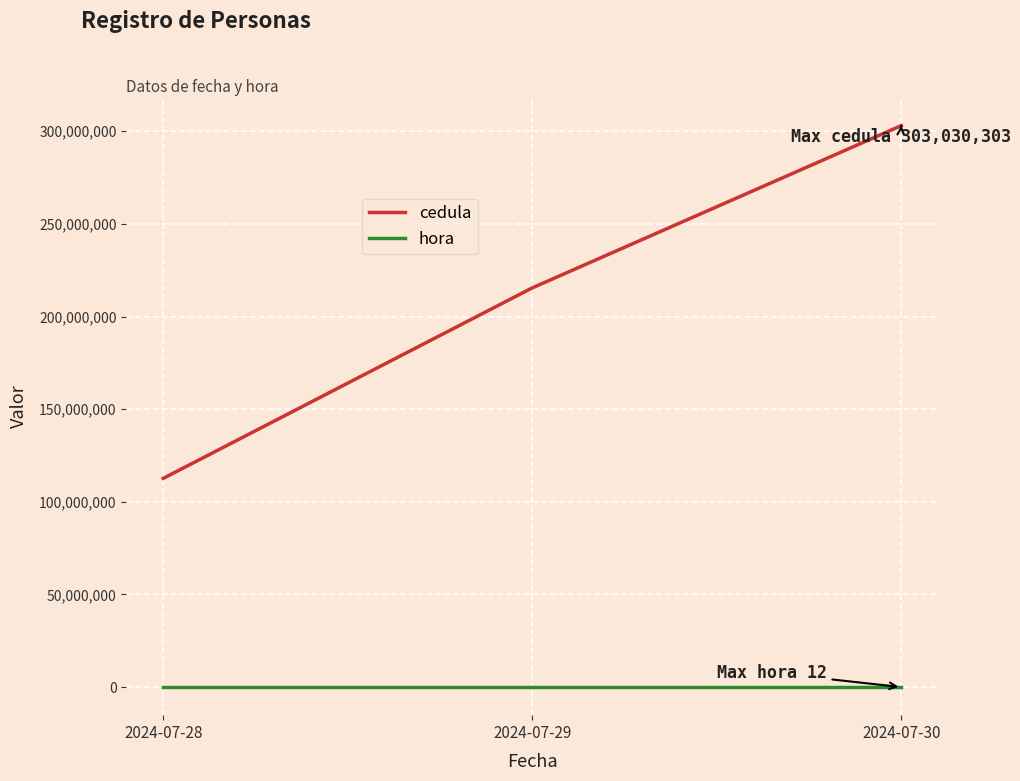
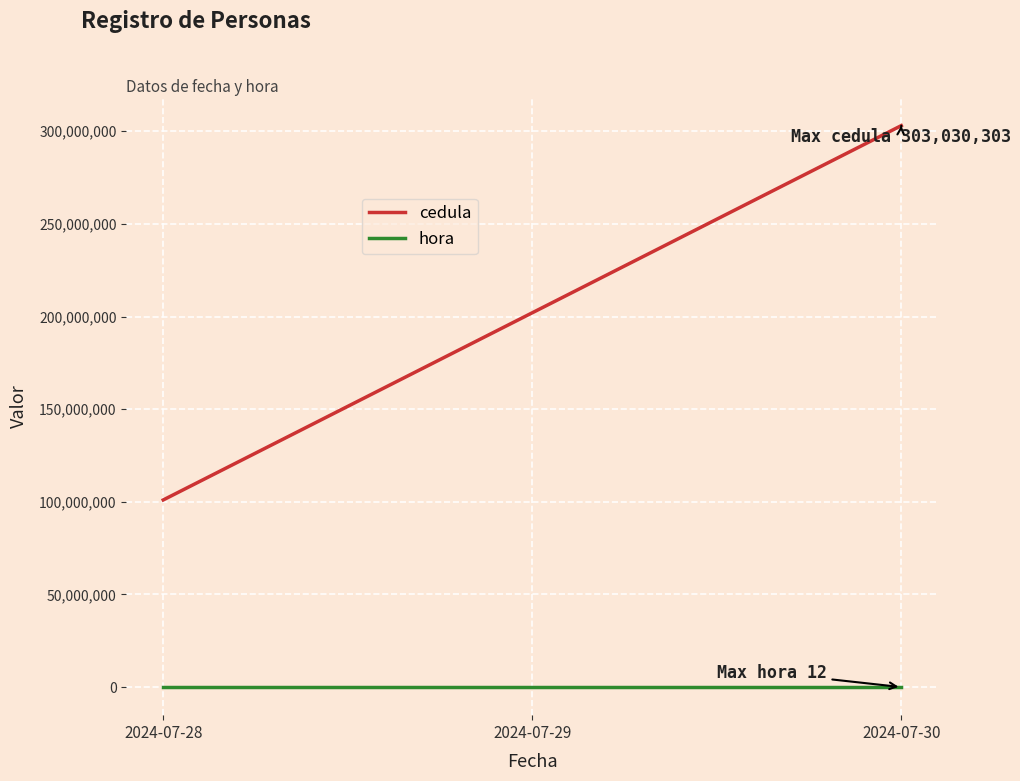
  {
    "cedula": {
-     "2024-07-28": "113,000,000",
-     "2024-07-29": "215,000,000"
+     "2024-07-28": "101,000,000",
+     "2024-07-29": "202,000,000"
    },
    "hora": {
      "2024-07-30": "12"
    }
  }
